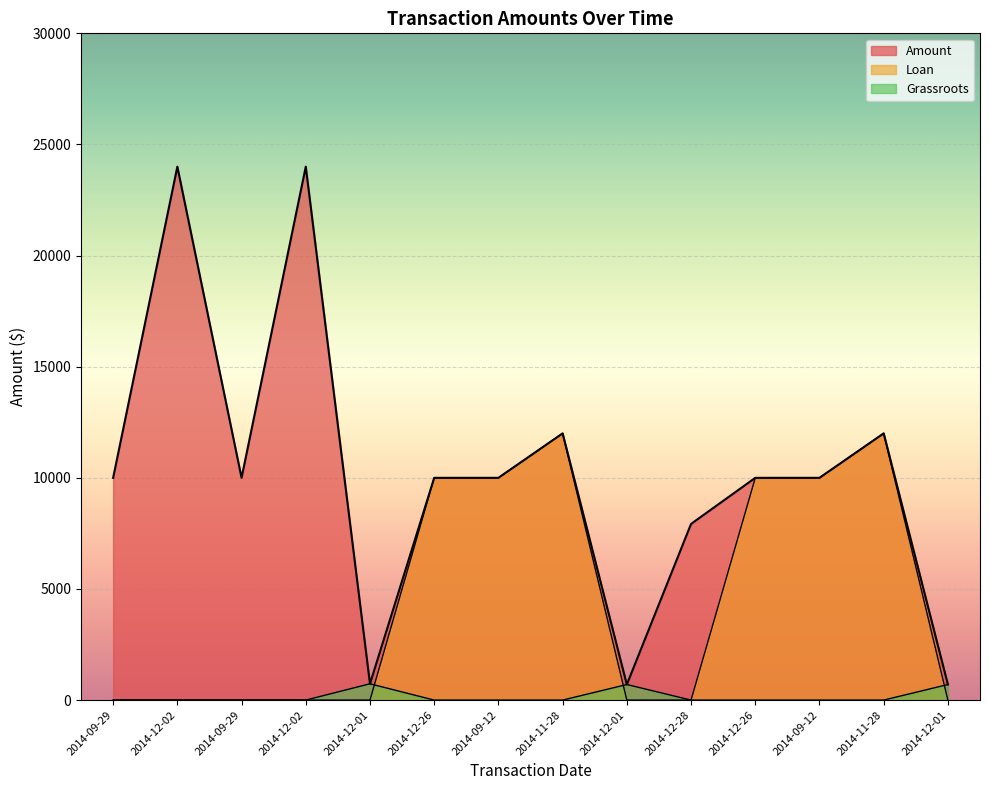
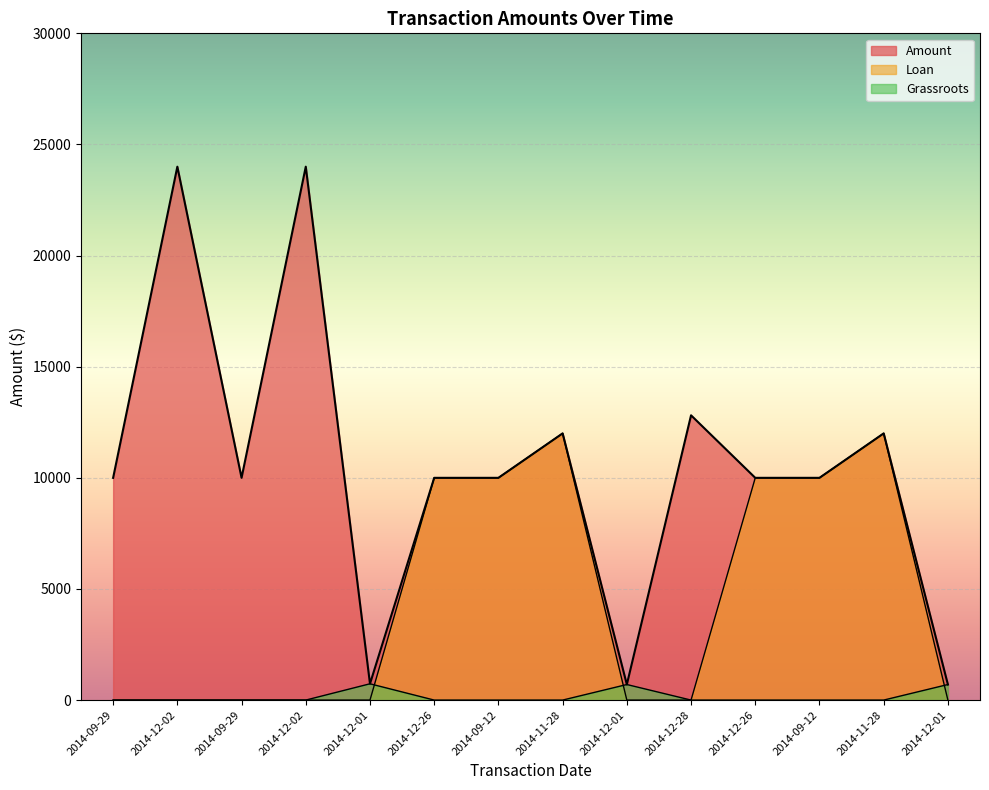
  {
    "Amount": {
-     "2014-12-28": 7900
+     "2014-12-28": 12800
    }
  }
